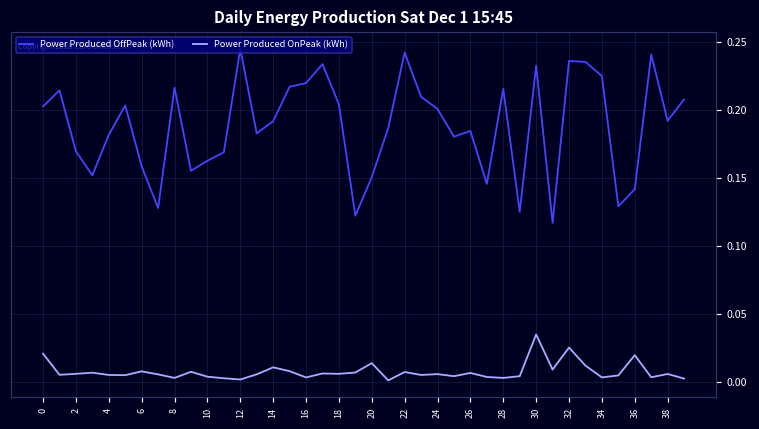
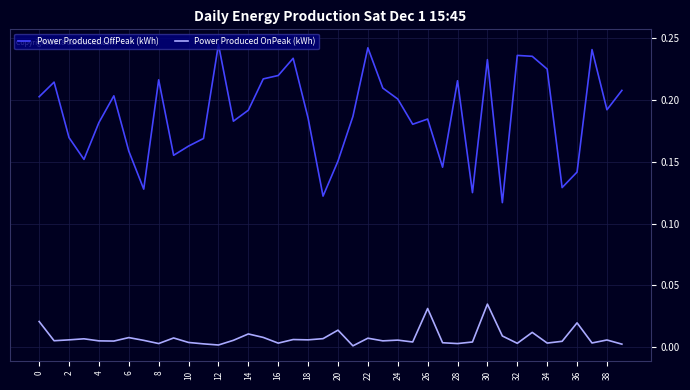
  {
    "Power Produced OffPeak (kWh)": {
      "0": 0.203,
      "2": 0.170,
      "4": 0.182,
      "6": 0.159,
      "8": 0.216,
      "10": 0.163,
      "14": 0.192,
      "16": 0.220,
-     "18": 0.204,
+     "18": 0.185,
      "20": 0.151,
      "22": 0.242,
      "24": 0.201,
      "26": 0.185,
      "28": 0.216,
      "30": 0.233,
      "32": 0.236,
      "34": 0.225,
      "36": 0.142,
      "38": 0.192
    },
    "Power Produced OnPeak (kWh)": {
      "0": 0.021,
      "2": 0.006,
      "4": 0.005,
      "6": 0.008,
      "8": 0.003,
      "10": 0.004,
      "12": 0.002,
      "14": 0.011,
      "16": 0.003,
      "18": 0.006,
      "20": 0.014,
      "22": 0.007,
      "24": 0.006,
-     "26": 0.007,
+     "26": 0.031,
      "28": 0.003,
      "30": 0.035,
-     "32": 0.025,
+     "32": 0.003,
      "34": 0.003,
      "36": 0.020,
      "38": 0.006
    }
  }
